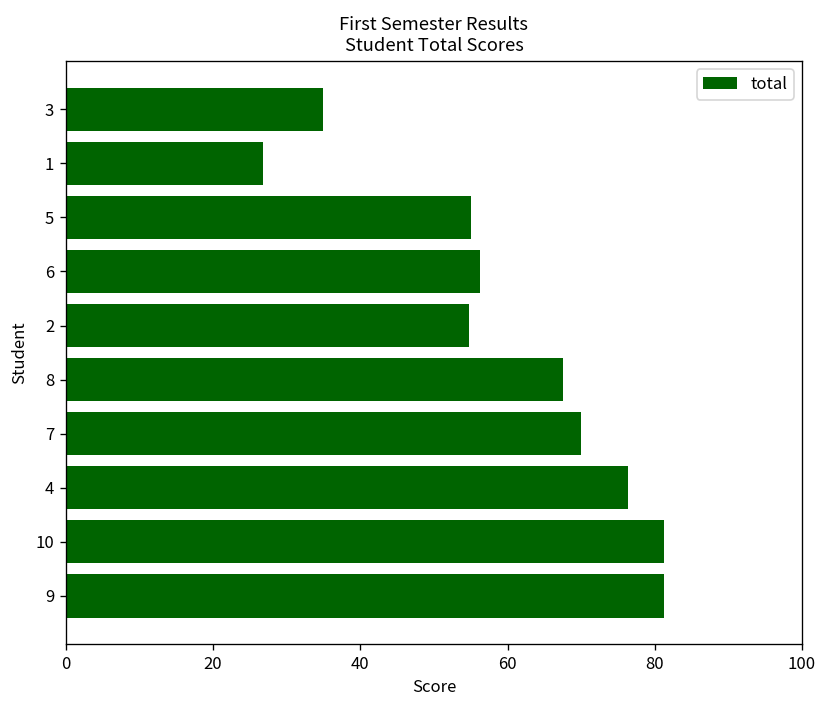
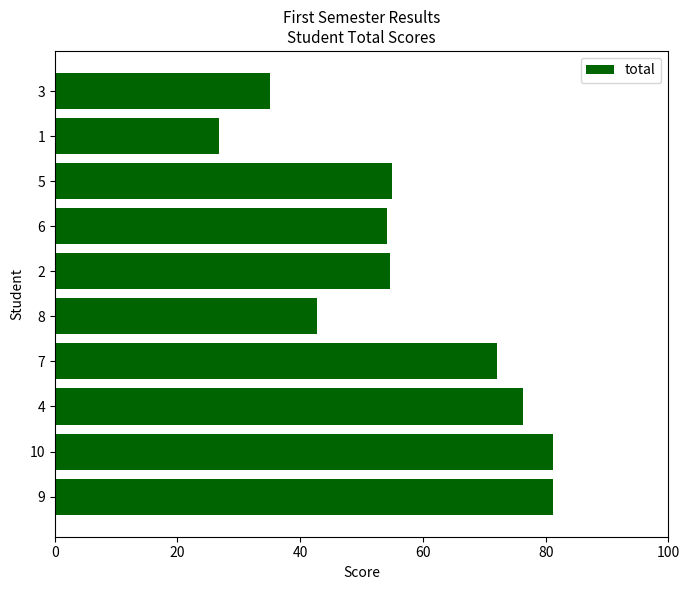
  {
    "3": 35,
    "1": 27,
    "5": 55,
-   "6": 56,
+   "6": 54,
    "2": 55,
-   "8": 68,
-   "7": 70,
+   "8": 43,
+   "7": 72,
    "4": 76,
    "10": 81,
    "9": 81
  }
